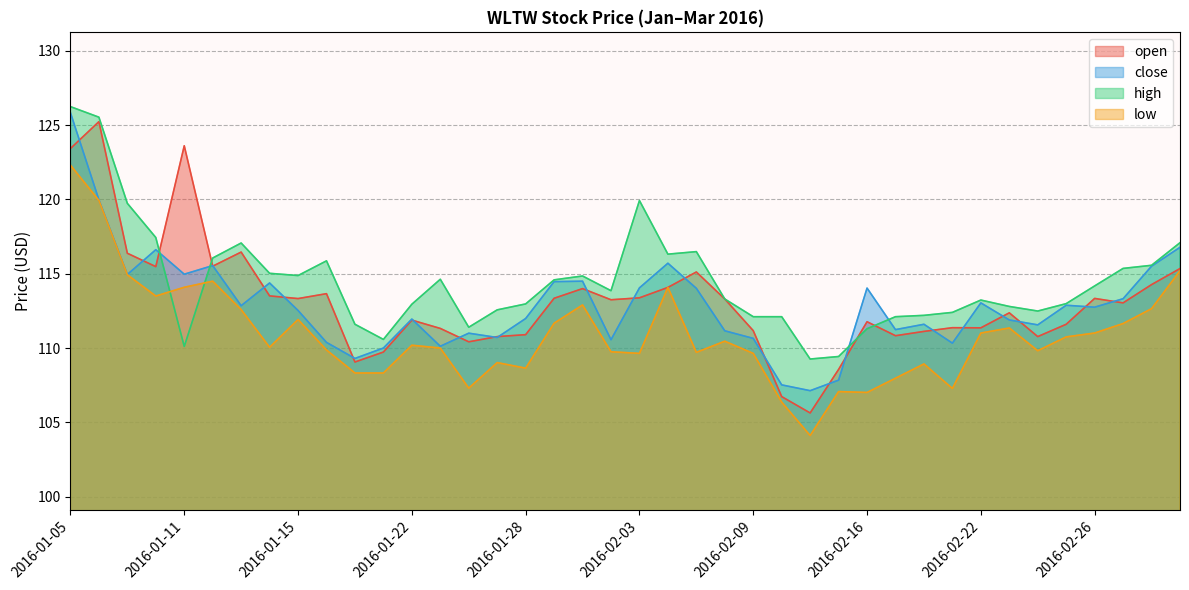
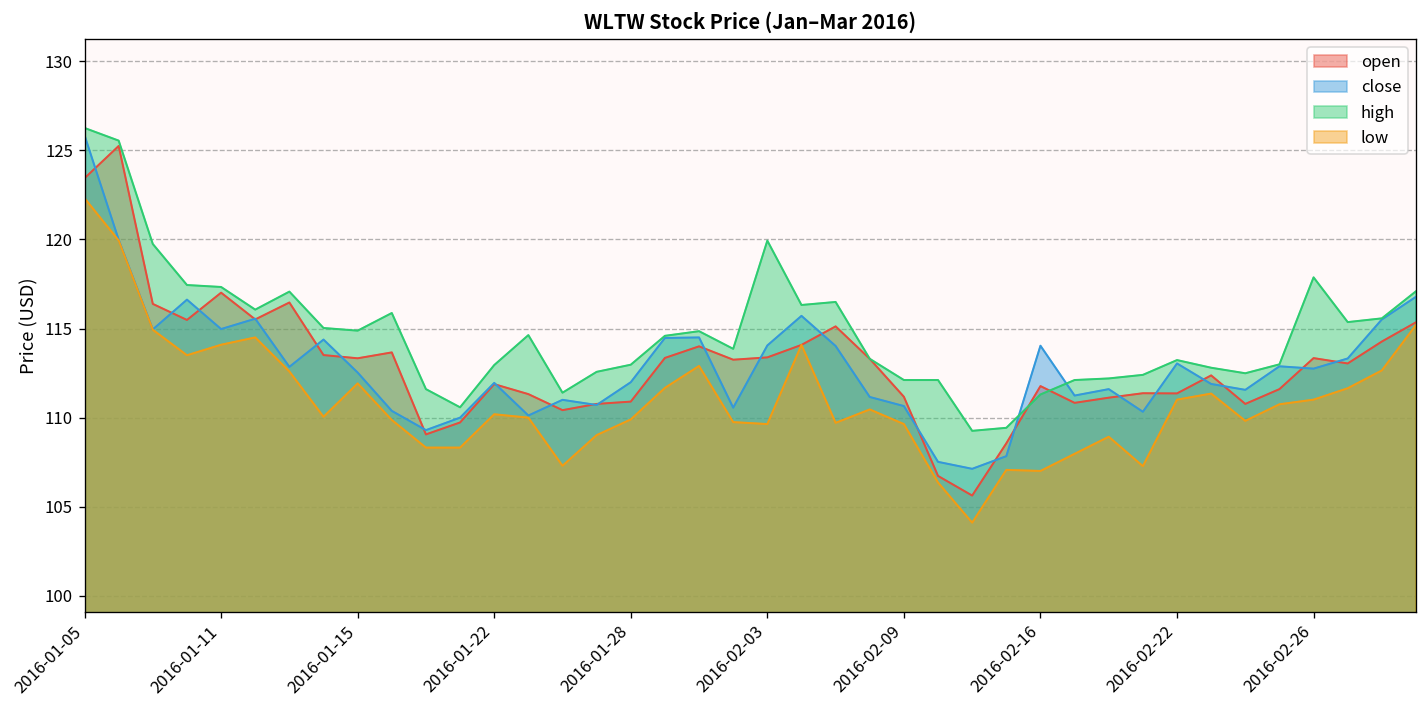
  {
    "open": {
      "2016-01-05": 123.4,
-     "2016-01-11": 123.6,
+     "2016-01-11": 117.0,
      "2016-01-15": 113.3,
      "2016-01-28": 110.9,
      "2016-02-03": 113.4,
      "2016-02-09": 111.2,
      "2016-02-16": 111.8,
      "2016-02-22": 111.4,
      "2016-02-26": 113.3
    },
    "close": {
      "2016-01-05": 125.8,
      "2016-01-11": 115.0,
      "2016-01-15": 112.5,
      "2016-01-28": 112.0,
      "2016-02-03": 114.1,
      "2016-02-09": 110.7,
      "2016-02-16": 114.0,
      "2016-02-22": 113.0,
      "2016-02-26": 112.8
    },
    "high": {
      "2016-01-05": 126.3,
-     "2016-01-11": 110.1,
+     "2016-01-11": 117.3,
      "2016-01-15": 114.9,
      "2016-01-22": 112.9,
      "2016-01-28": 113.0,
      "2016-02-03": 119.9,
      "2016-02-09": 112.1,
      "2016-02-16": 111.3,
      "2016-02-22": 113.2,
-     "2016-02-26": 114.2
+     "2016-02-26": 117.9
    },
    "low": {
      "2016-01-05": 122.3,
      "2016-01-11": 114.1,
      "2016-01-15": 111.9,
      "2016-01-22": 110.2,
-     "2016-01-28": 108.6,
+     "2016-01-28": 109.9,
      "2016-02-03": 109.6,
      "2016-02-09": 109.6,
      "2016-02-16": 107.0,
      "2016-02-22": 111.0,
      "2016-02-26": 111.0
    }
  }
